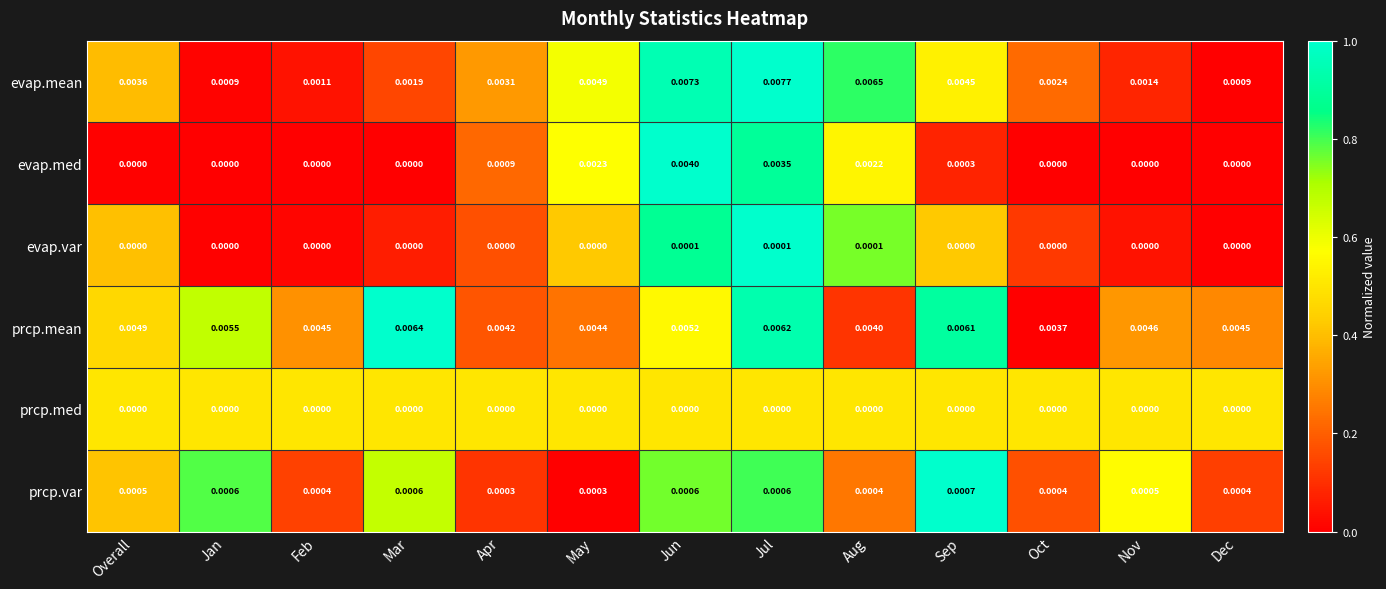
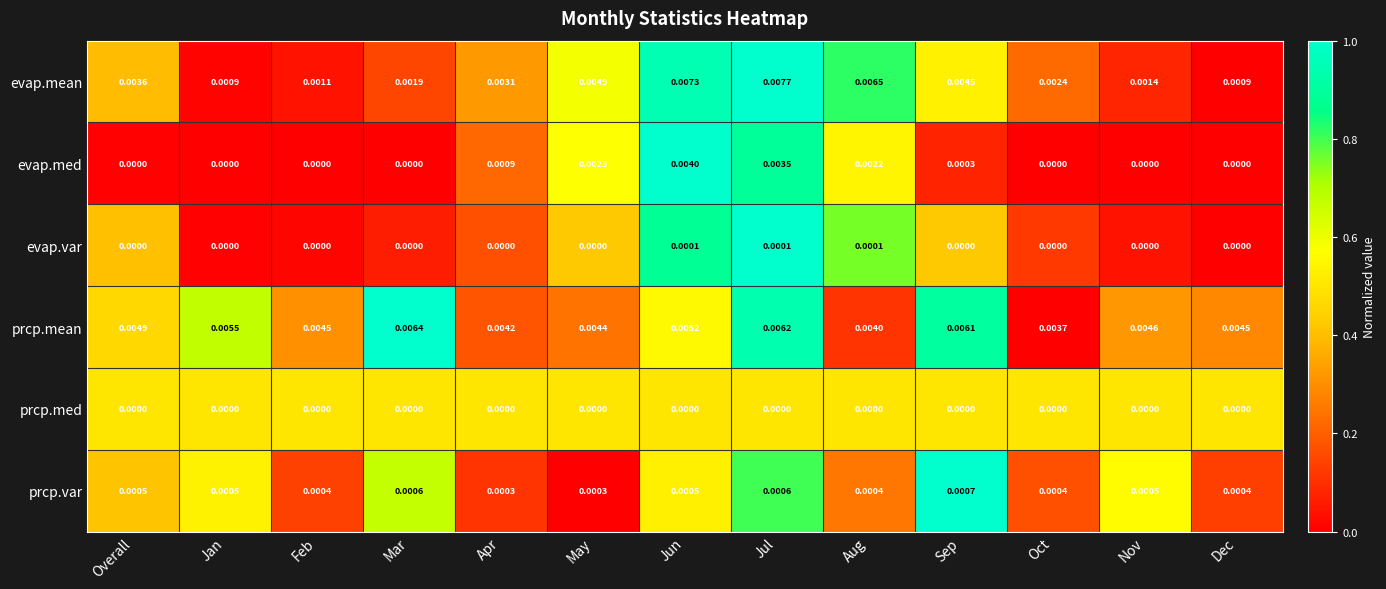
  {
    "evap.mean": {
      "Overall": 0.0036,
      "Jan": 0.0009,
      "Feb": 0.0011,
      "Mar": 0.0019,
      "Apr": 0.0031,
      "May": 0.0049,
      "Jun": 0.0073,
      "Jul": 0.0077,
      "Aug": 0.0065,
      "Sep": 0.0045,
      "Oct": 0.0024,
      "Nov": 0.0014,
      "Dec": 0.0009
    },
    "evap.med": {
      "Overall": 0.0000,
      "Jan": 0.0000,
      "Feb": 0.0000,
      "Mar": 0.0000,
      "Apr": 0.0009,
      "May": 0.0023,
      "Jun": 0.0040,
      "Jul": 0.0035,
      "Aug": 0.0022,
      "Sep": 0.0003,
      "Oct": 0.0000,
      "Nov": 0.0000,
      "Dec": 0.0000
    },
    "evap.var": {
      "Overall": 0.0000,
      "Jan": 0.0000,
      "Feb": 0.0000,
      "Mar": 0.0000,
      "Apr": 0.0000,
      "May": 0.0000,
      "Jun": 0.0001,
      "Jul": 0.0001,
      "Aug": 0.0001,
      "Sep": 0.0000,
      "Oct": 0.0000,
      "Nov": 0.0000,
      "Dec": 0.0000
    },
    "prcp.mean": {
      "Overall": 0.0049,
      "Jan": 0.0055,
      "Feb": 0.0045,
      "Mar": 0.0064,
      "Apr": 0.0042,
      "May": 0.0044,
      "Jun": 0.0052,
      "Jul": 0.0062,
      "Aug": 0.0040,
      "Sep": 0.0061,
      "Oct": 0.0037,
      "Nov": 0.0046,
      "Dec": 0.0045
    },
    "prcp.med": {
      "Overall": 0.0000,
      "Jan": 0.0000,
      "Feb": 0.0000,
      "Mar": 0.0000,
      "Apr": 0.0000,
      "May": 0.0000,
      "Jun": 0.0000,
      "Jul": 0.0000,
      "Aug": 0.0000,
      "Sep": 0.0000,
      "Oct": 0.0000,
      "Nov": 0.0000,
      "Dec": 0.0000
    },
    "prcp.var": {
      "Overall": 0.0005,
-     "Jan": 0.0006,
+     "Jan": 0.0005,
      "Feb": 0.0004,
      "Mar": 0.0006,
      "Apr": 0.0003,
      "May": 0.0003,
-     "Jun": 0.0006,
+     "Jun": 0.0005,
      "Jul": 0.0006,
      "Aug": 0.0004,
      "Sep": 0.0007,
      "Oct": 0.0004,
      "Nov": 0.0005,
      "Dec": 0.0004
    }
  }
